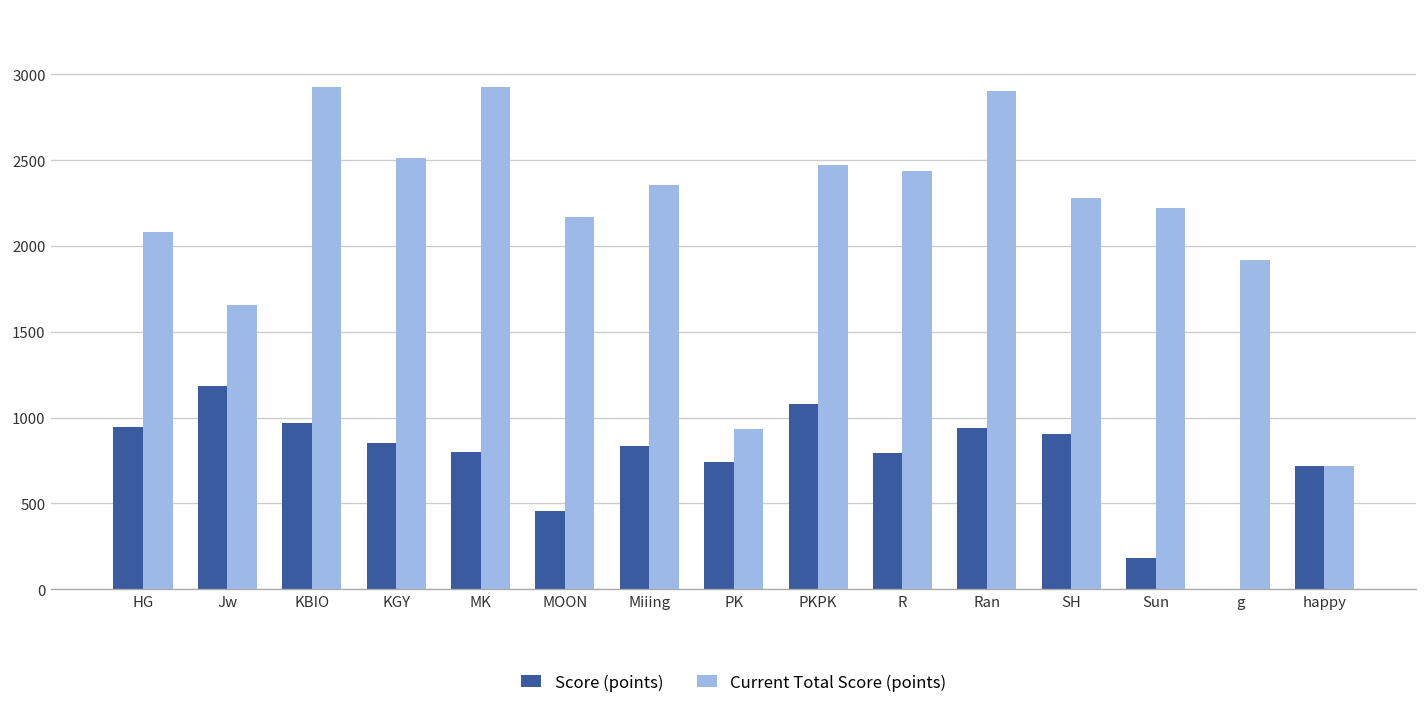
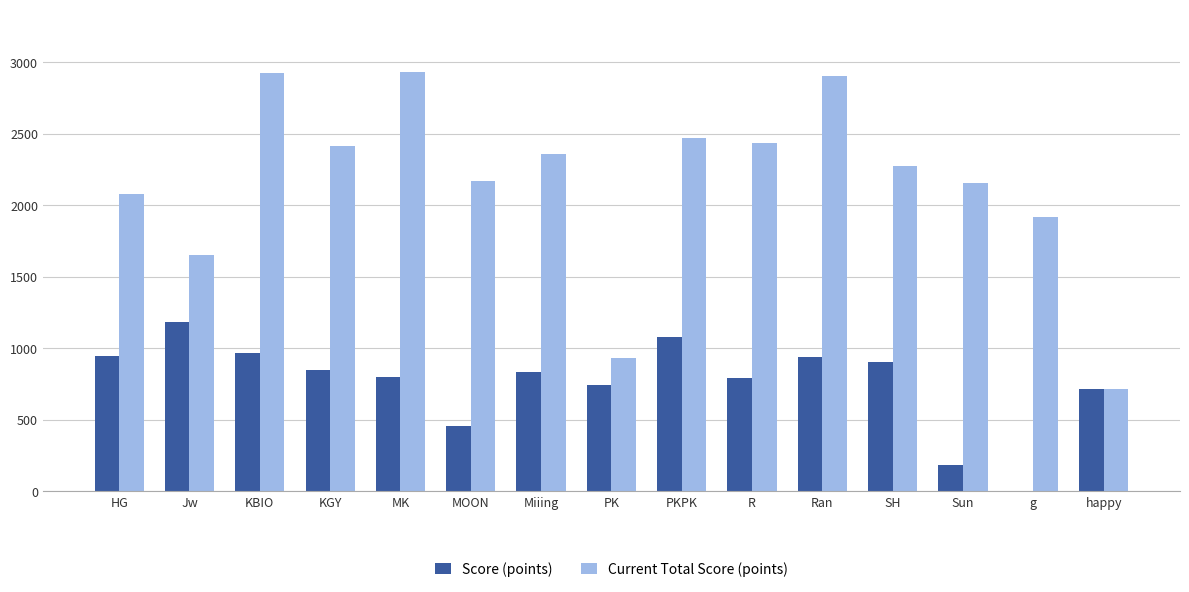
  {
    "Score (points)": {
      "HG": 950,
      "Jw": 1190,
      "KBIO": 970,
      "KGY": 850,
      "MK": 800,
      "MOON": 460,
      "Miiing": 830,
      "PK": 740,
      "PKPK": 1080,
      "R": 800,
      "Ran": 940,
      "SH": 910,
      "Sun": 180,
      "g": 0,
      "happy": 720
    },
    "Current Total Score (points)": {
      "HG": 2080,
      "Jw": 1660,
      "KBIO": 2930,
-     "KGY": 2510,
+     "KGY": 2410,
      "MK": 2930,
      "MOON": 2170,
      "Miiing": 2360,
      "PK": 940,
      "PKPK": 2470,
      "R": 2430,
      "Ran": 2900,
      "SH": 2280,
-     "Sun": 2220,
+     "Sun": 2160,
      "g": 1920,
      "happy": 720
    }
  }
